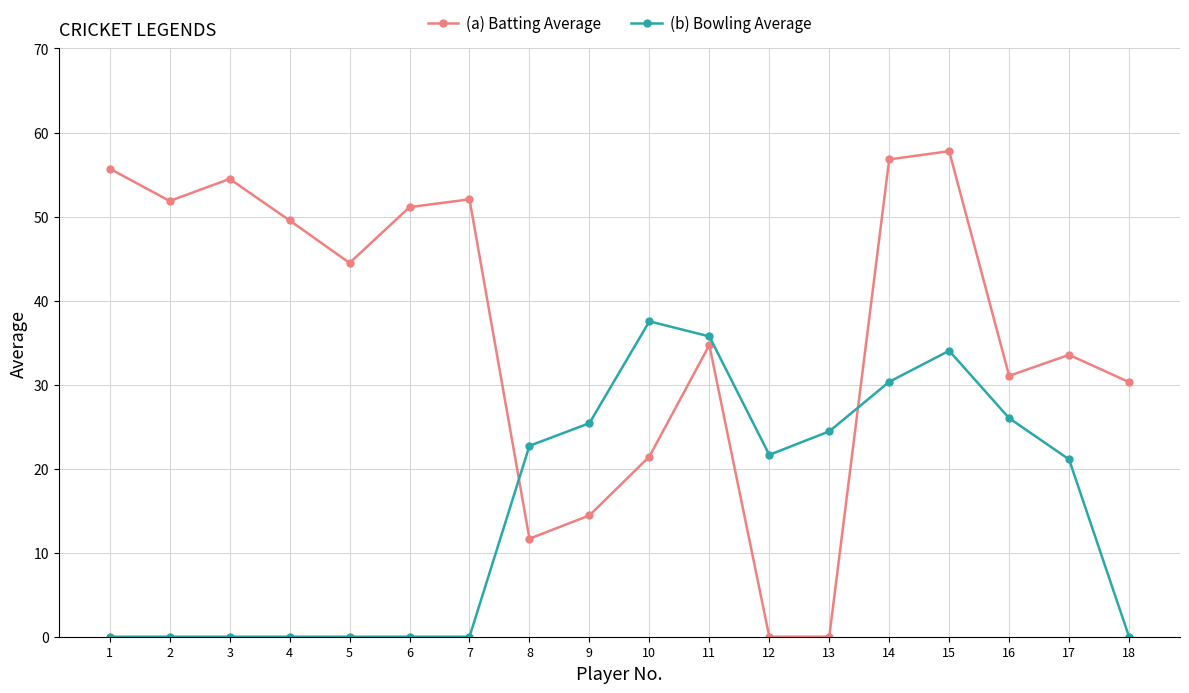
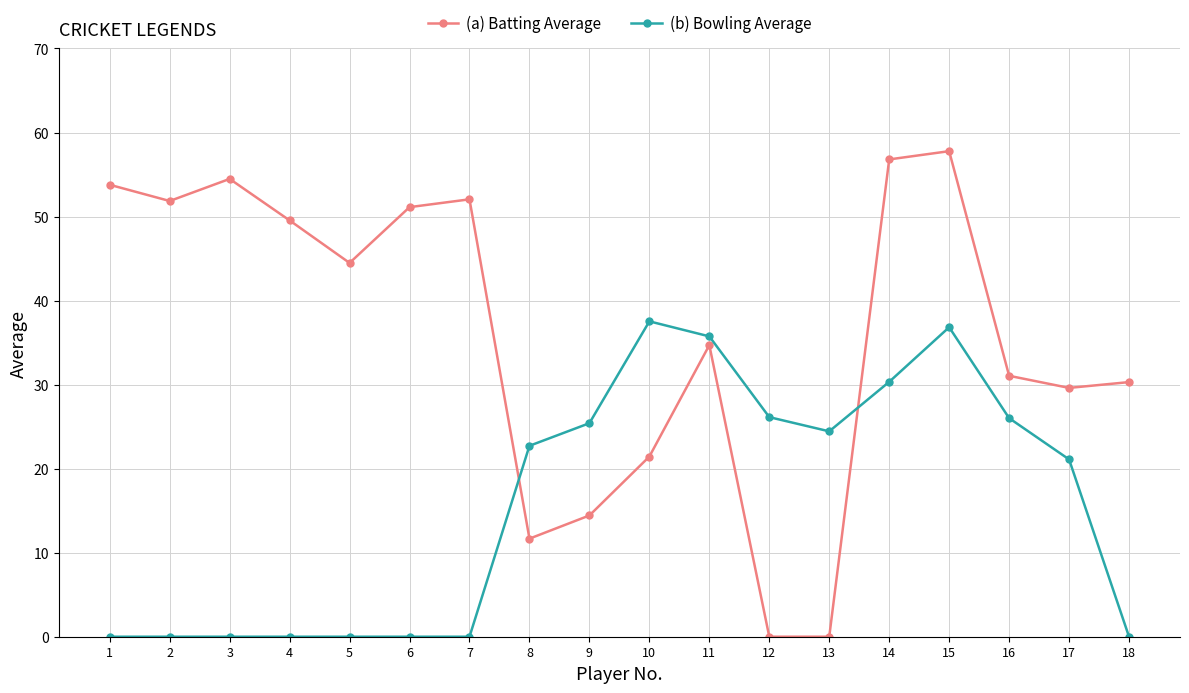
  {
    "(a) Batting Average": {
-     "1": 56,
+     "1": 54,
      "2": 52,
      "3": 54,
      "4": 50,
      "5": 44,
      "6": 51,
      "7": 52,
      "8": 12,
      "9": 14,
      "10": 21,
      "11": 35,
      "12": 0,
      "13": 0,
      "14": 57,
      "15": 58,
      "16": 31,
-     "17": 34,
+     "17": 30,
      "18": 30
    },
    "(b) Bowling Average": {
      "1": 0,
      "2": 0,
      "3": 0,
      "4": 0,
      "5": 0,
      "6": 0,
      "7": 0,
      "8": 23,
      "9": 25,
      "10": 38,
      "11": 36,
-     "12": 22,
+     "12": 26,
      "13": 24,
      "14": 30,
-     "15": 34,
+     "15": 37,
      "16": 26,
      "17": 21,
      "18": 0
    }
  }
